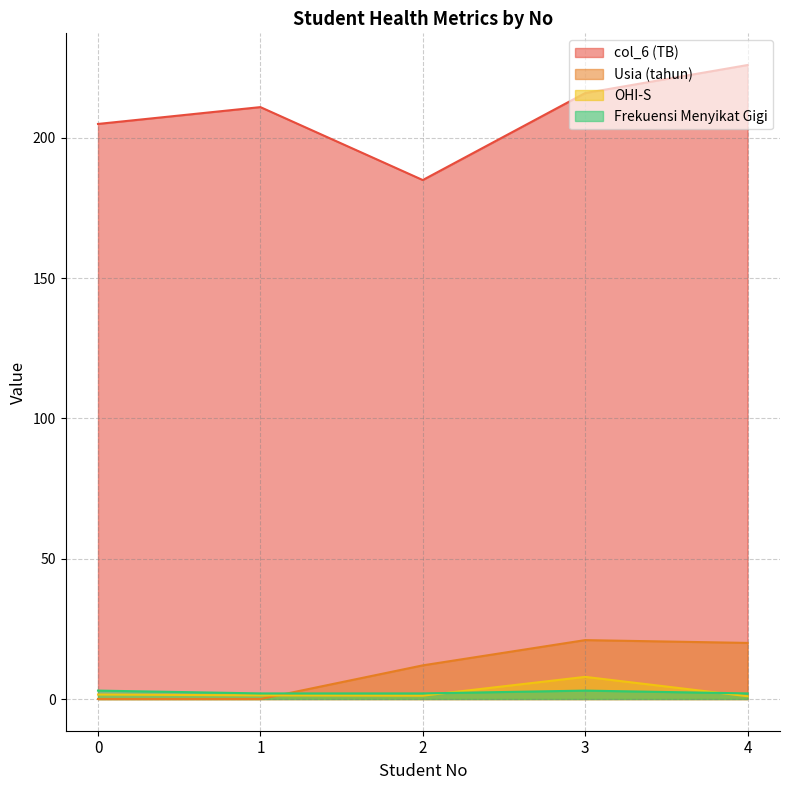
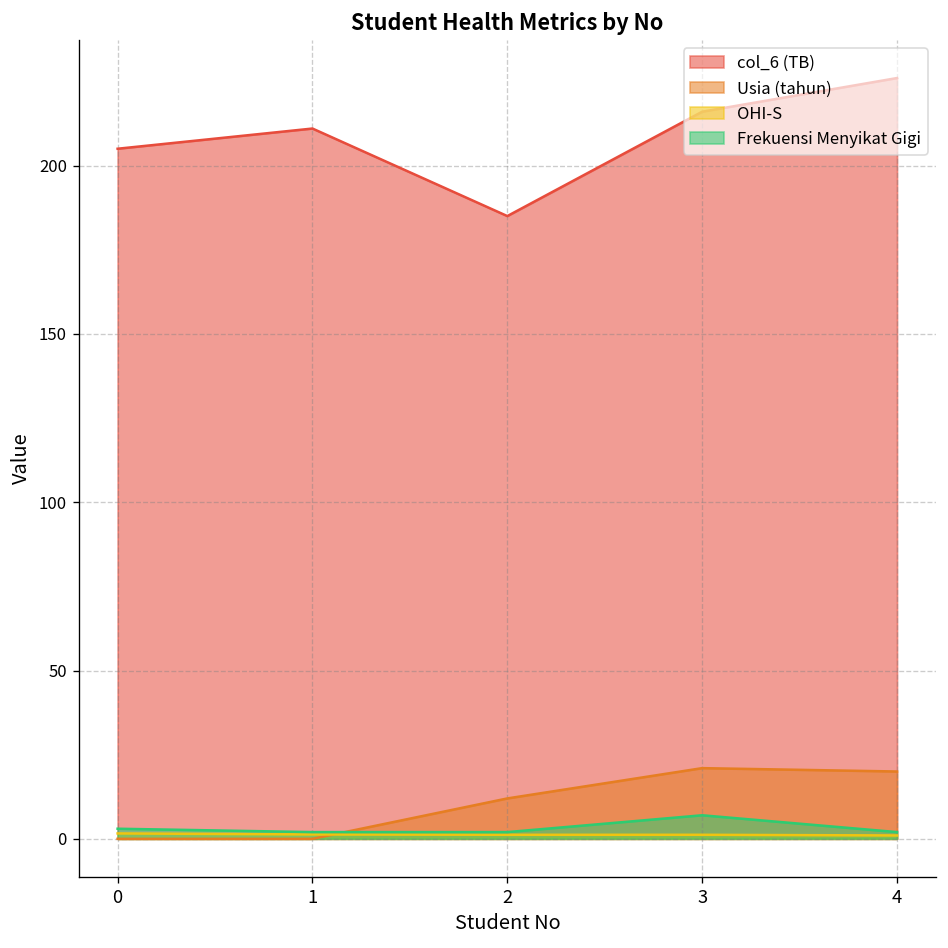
  {
    "OHI-S": {
      "0": 2,
-     "3": 8,
+     "3": 1,
      "4": 1
    },
    "Frekuensi Menyikat Gigi": {
      "0": 3,
-     "3": 3,
+     "3": 7,
      "4": 2
    }
  }
